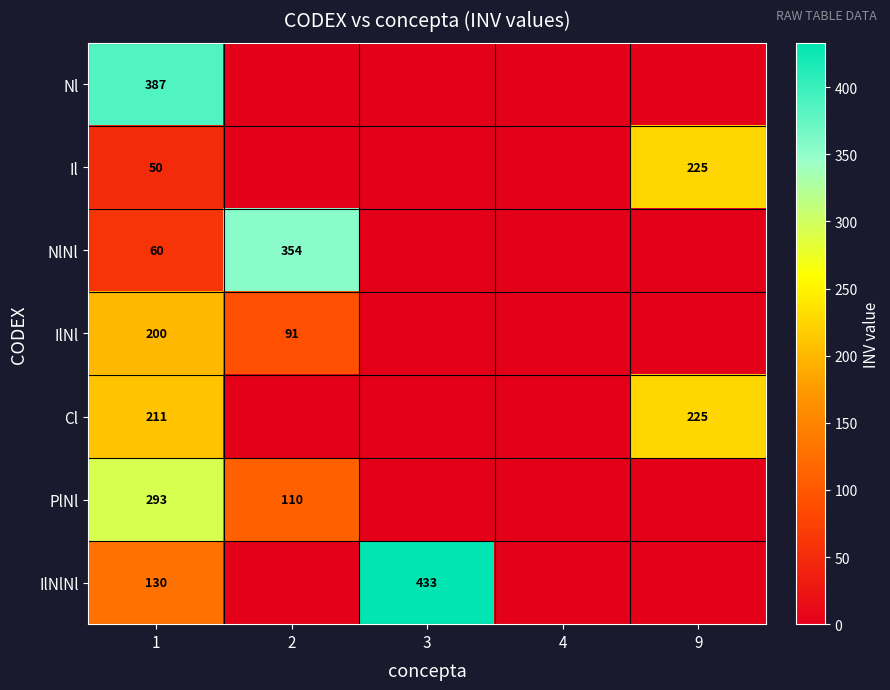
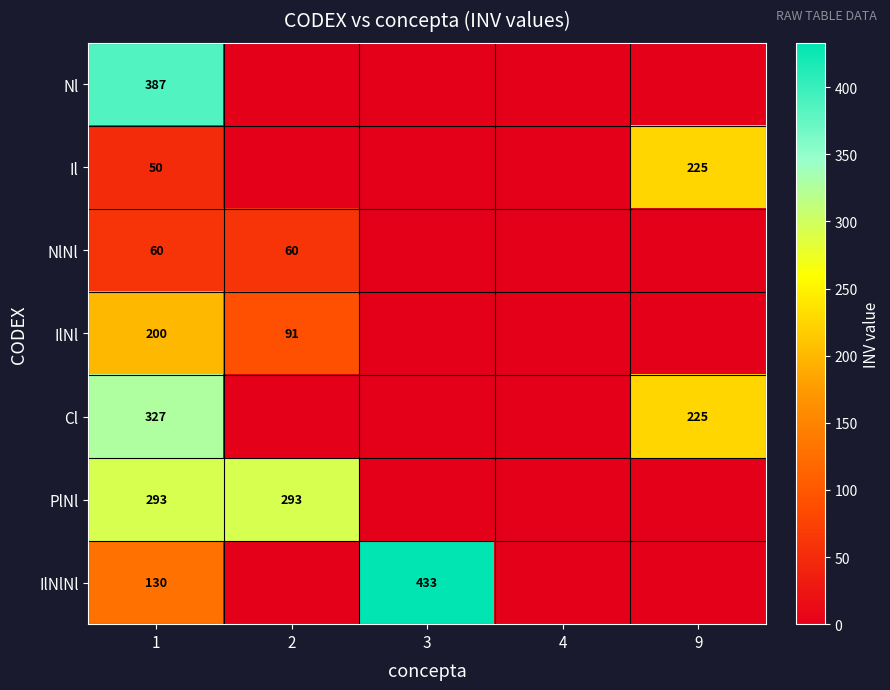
  {
    "Nl": {
      "1": 387
    },
    "Il": {
      "1": 50,
      "9": 225
    },
    "NlNl": {
      "1": 60,
-     "2": 354
+     "2": 60
    },
    "IlNl": {
      "1": 200,
      "2": 91
    },
    "Cl": {
-     "1": 211,
+     "1": 327,
      "9": 225
    },
    "PlNl": {
      "1": 293,
-     "2": 110
+     "2": 293
    },
    "IlNlNl": {
      "1": 130,
      "3": 433
    }
  }
